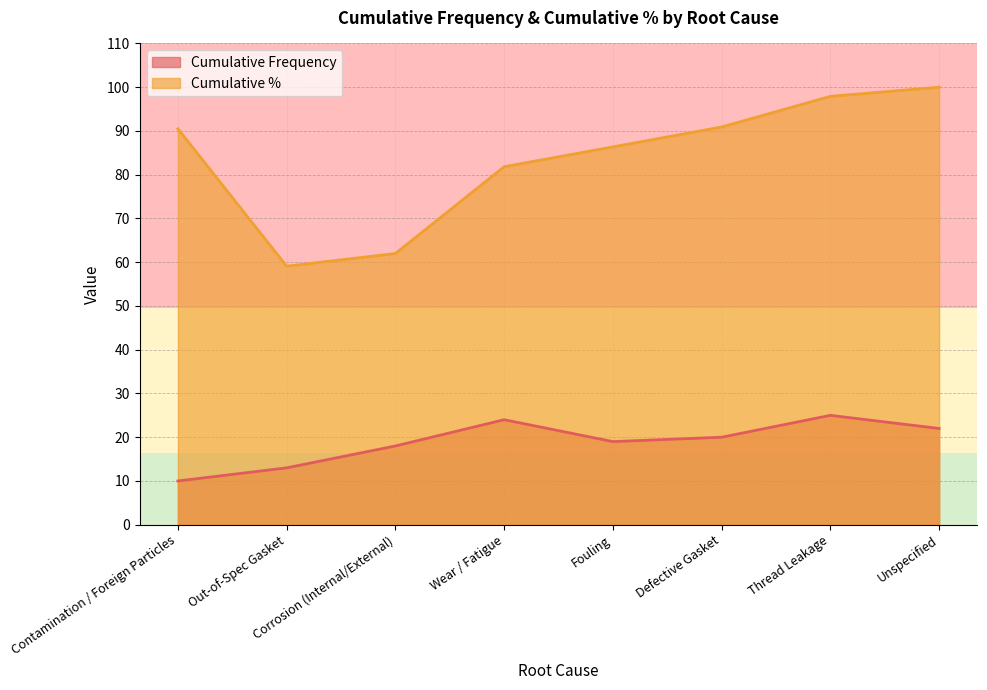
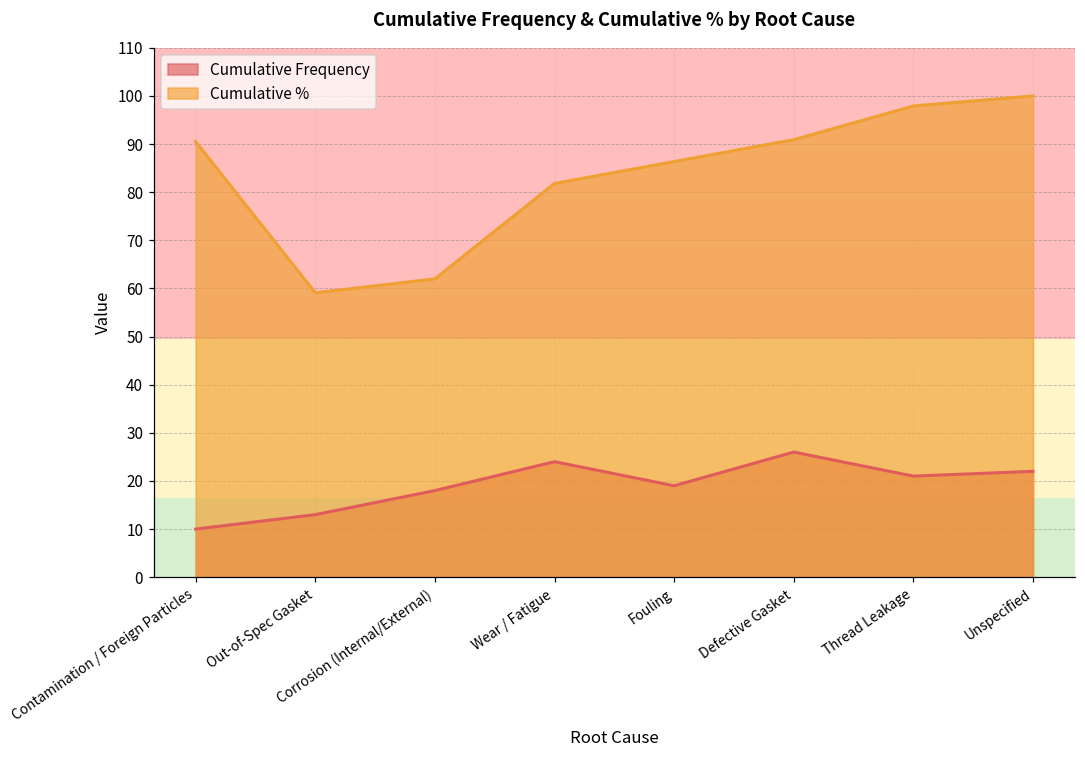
  {
    "Cumulative Frequency": {
      "Contamination / Foreign Particles": 10,
      "Out-of-Spec Gasket": 13,
      "Corrosion (Internal/External)": 18,
      "Wear / Fatigue": 24,
      "Fouling": 19,
-     "Defective Gasket": 20,
-     "Thread Leakage": 25,
+     "Defective Gasket": 26,
+     "Thread Leakage": 21,
      "Unspecified": 22
    },
    "Cumulative %": {
      "Contamination / Foreign Particles": 90,
      "Out-of-Spec Gasket": 59,
      "Corrosion (Internal/External)": 62,
      "Wear / Fatigue": 82,
      "Fouling": 86,
      "Defective Gasket": 91,
      "Thread Leakage": 98,
      "Unspecified": 100
    }
  }
